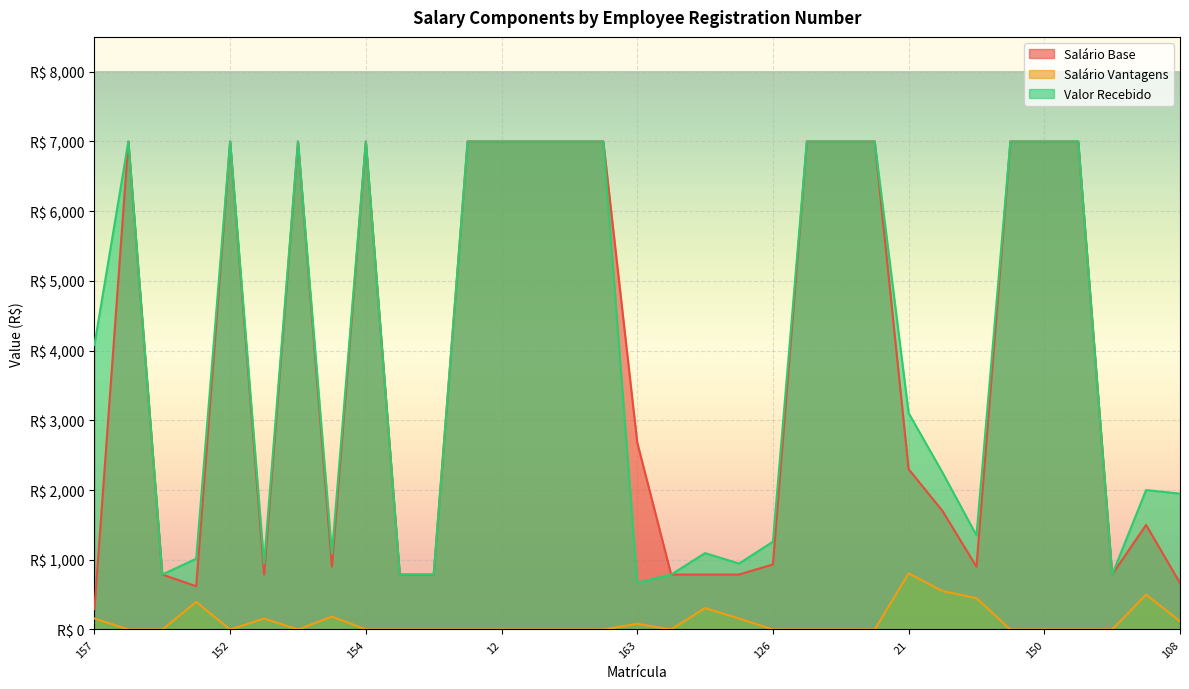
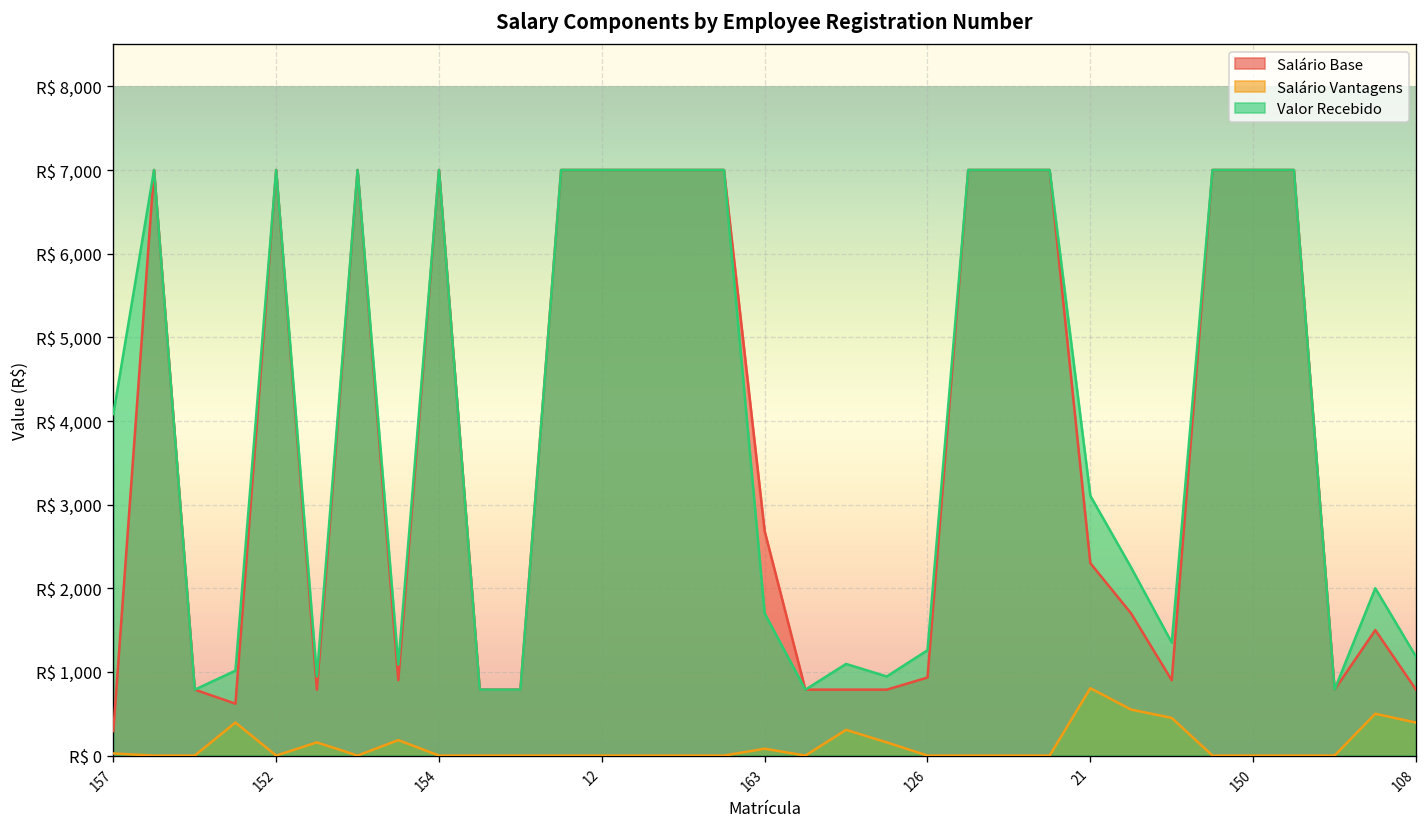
  {
    "Salário Base": {
      "157": "R$ 300",
      "163": "R$ 2,700",
      "126": "R$ 900",
-     "108": "R$ 700"
+     "108": "R$ 800"
    },
    "Salário Vantagens": {
-     "157": "R$ 200",
+     "157": "R$ 0",
      "152": "R$ 0",
      "154": "R$ 0",
      "12": "R$ 0",
      "163": "R$ 100",
      "126": "R$ 0",
      "150": "R$ 0",
-     "108": "R$ 100"
+     "108": "R$ 400"
    },
    "Valor Recebido": {
      "157": "R$ 4,100",
-     "163": "R$ 700",
+     "163": "R$ 1,700",
      "126": "R$ 1,300",
-     "108": "R$ 1,900"
+     "108": "R$ 1,200"
    }
  }
